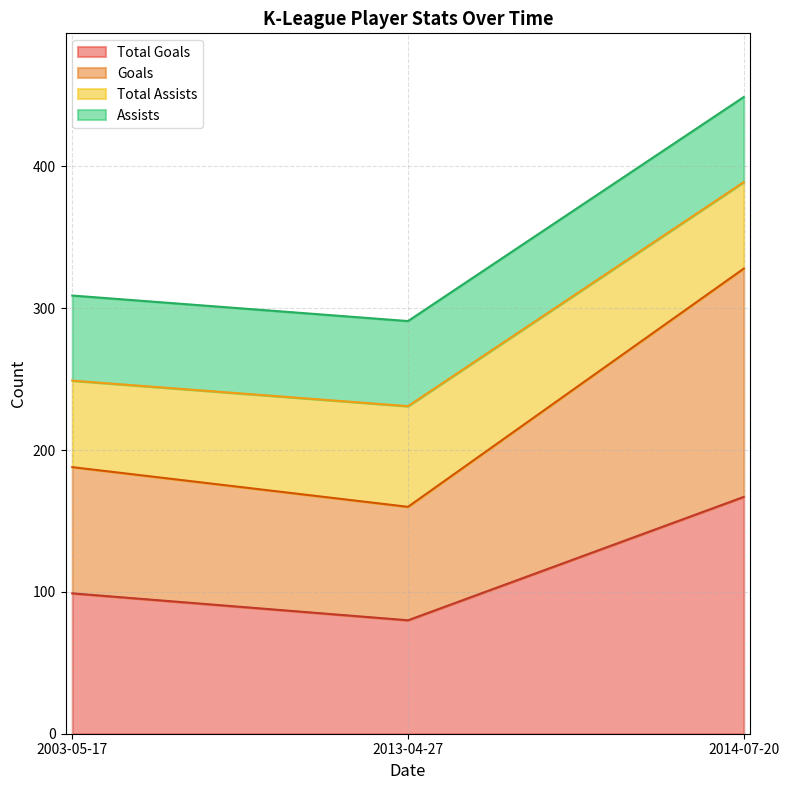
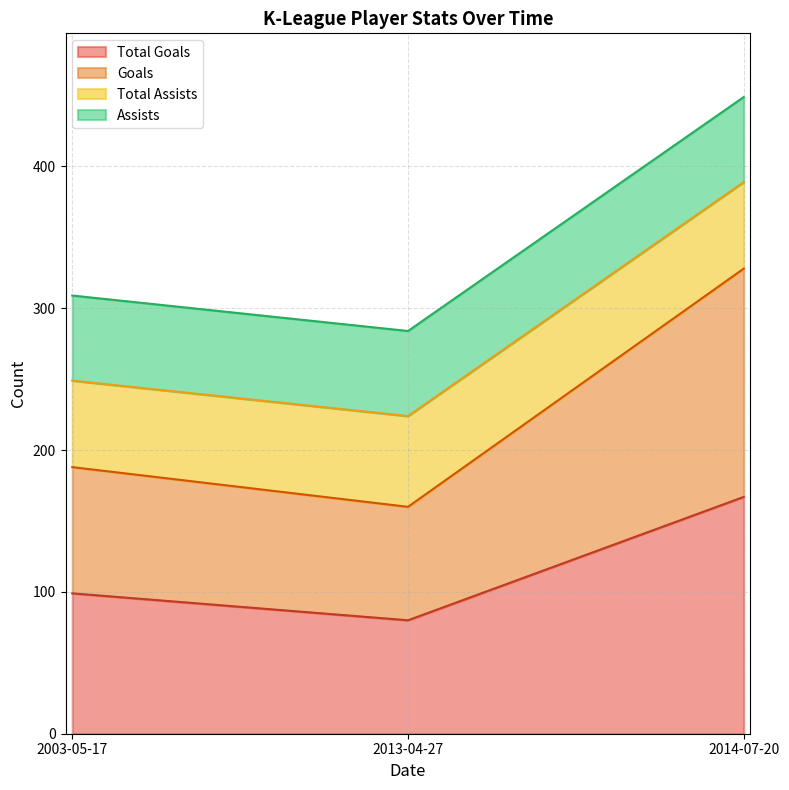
  {
    "Total Assists": {
      "2003-05-17": 61,
-     "2013-04-27": 71,
+     "2013-04-27": 64,
      "2014-07-20": 61
    },
    "Assists": {
      "2003-05-17": 60,
      "2013-04-27": 60,
      "2014-07-20": 60
    }
  }
